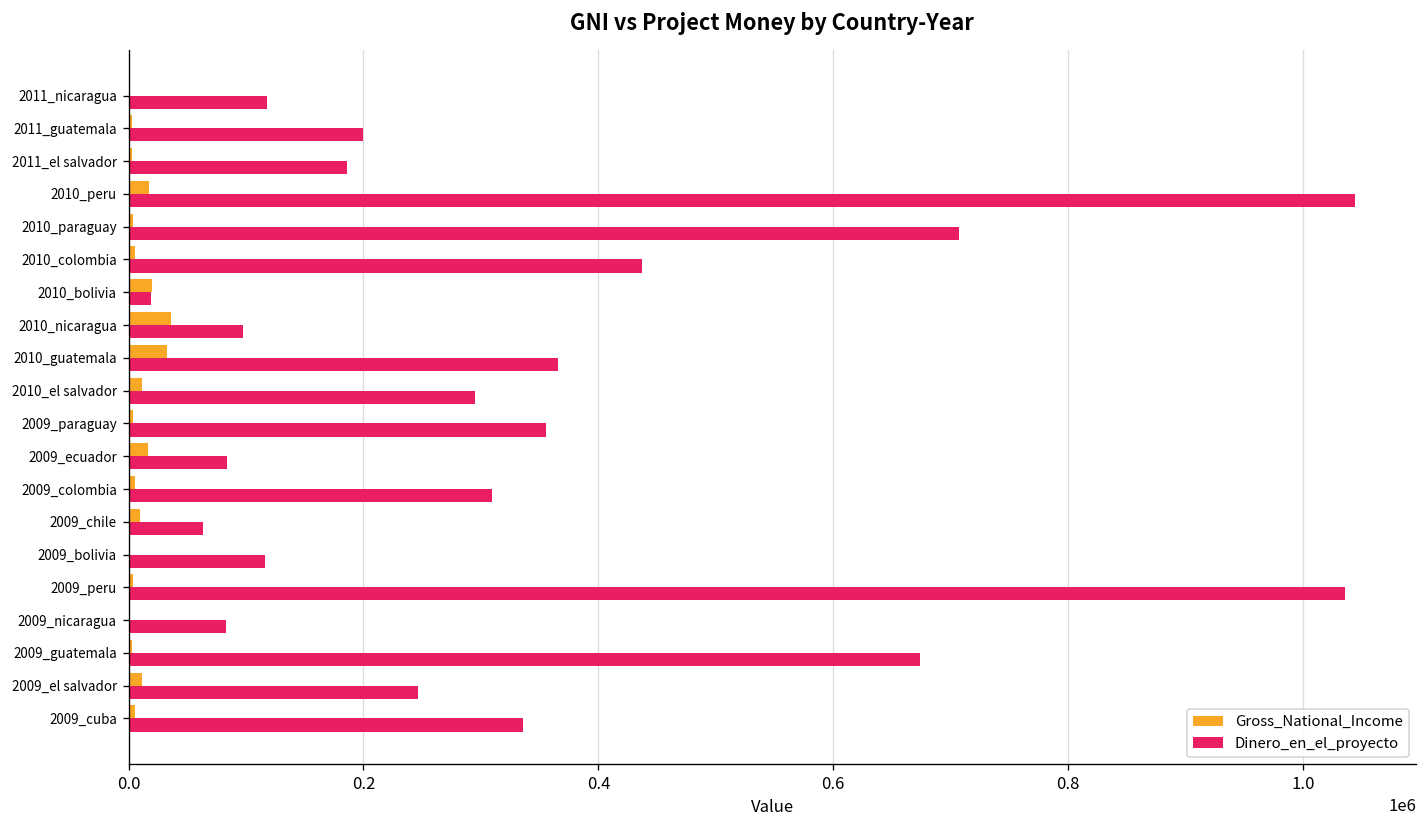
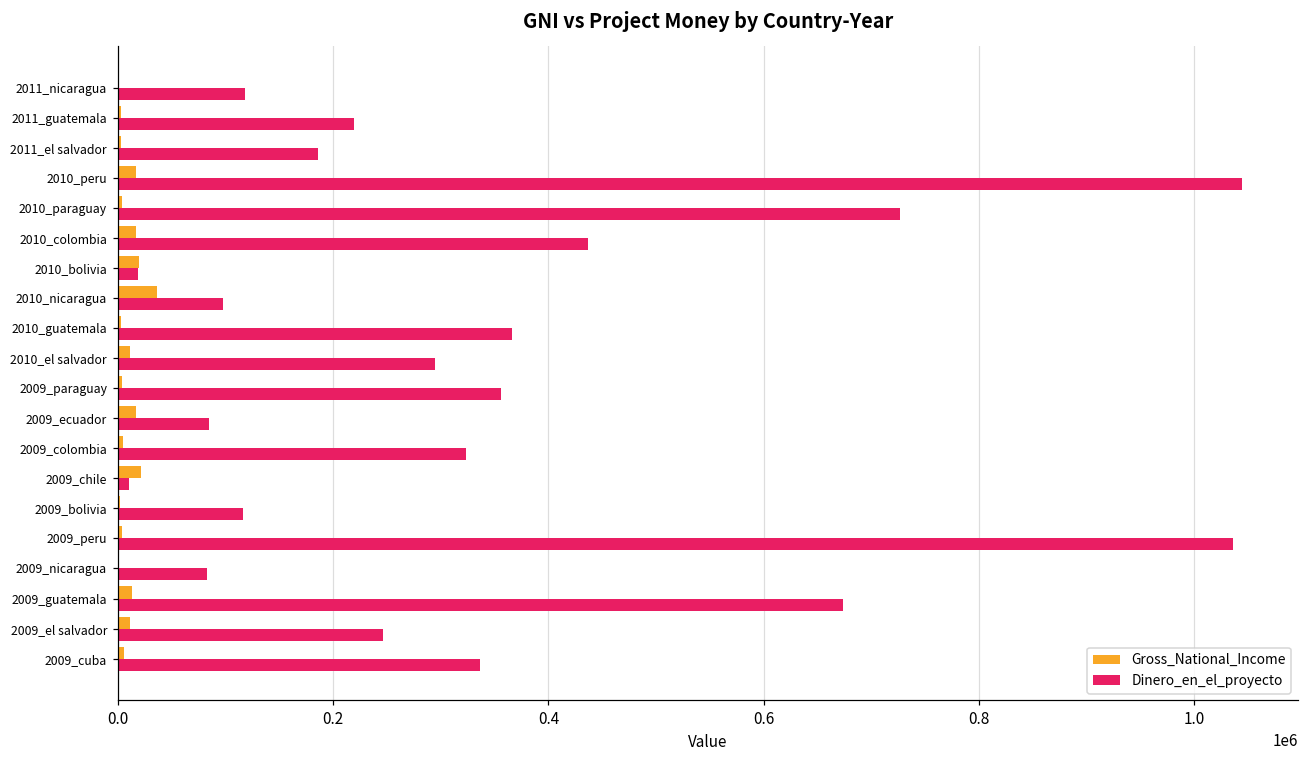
  {
    "Gross_National_Income": {
      "2011_guatemala": 0,
      "2011_el salvador": 0,
      "2010_peru": 20000,
      "2010_paraguay": 0,
-     "2010_colombia": 10000,
+     "2010_colombia": 20000,
      "2010_bolivia": 20000,
      "2010_nicaragua": 40000,
-     "2010_guatemala": 30000,
+     "2010_guatemala": 0,
      "2010_el salvador": 10000,
      "2009_paraguay": 0,
      "2009_ecuador": 20000,
      "2009_colombia": 10000,
-     "2009_chile": 10000,
+     "2009_chile": 20000,
      "2009_peru": 0,
-     "2009_guatemala": 0,
+     "2009_guatemala": 10000,
      "2009_el salvador": 10000,
      "2009_cuba": 10000
    },
    "Dinero_en_el_proyecto": {
      "2011_nicaragua": 120000,
-     "2011_guatemala": 200000,
+     "2011_guatemala": 220000,
      "2011_el salvador": 190000,
      "2010_peru": 1040000,
-     "2010_paraguay": 710000,
+     "2010_paraguay": 730000,
      "2010_colombia": 440000,
      "2010_bolivia": 20000,
      "2010_nicaragua": 100000,
      "2010_guatemala": 370000,
      "2010_el salvador": 290000,
      "2009_paraguay": 360000,
      "2009_ecuador": 80000,
-     "2009_colombia": 310000,
-     "2009_chile": 60000,
+     "2009_colombia": 320000,
+     "2009_chile": 10000,
      "2009_bolivia": 120000,
      "2009_peru": 1040000,
      "2009_nicaragua": 80000,
      "2009_guatemala": 670000,
      "2009_el salvador": 250000,
      "2009_cuba": 340000
    }
  }
